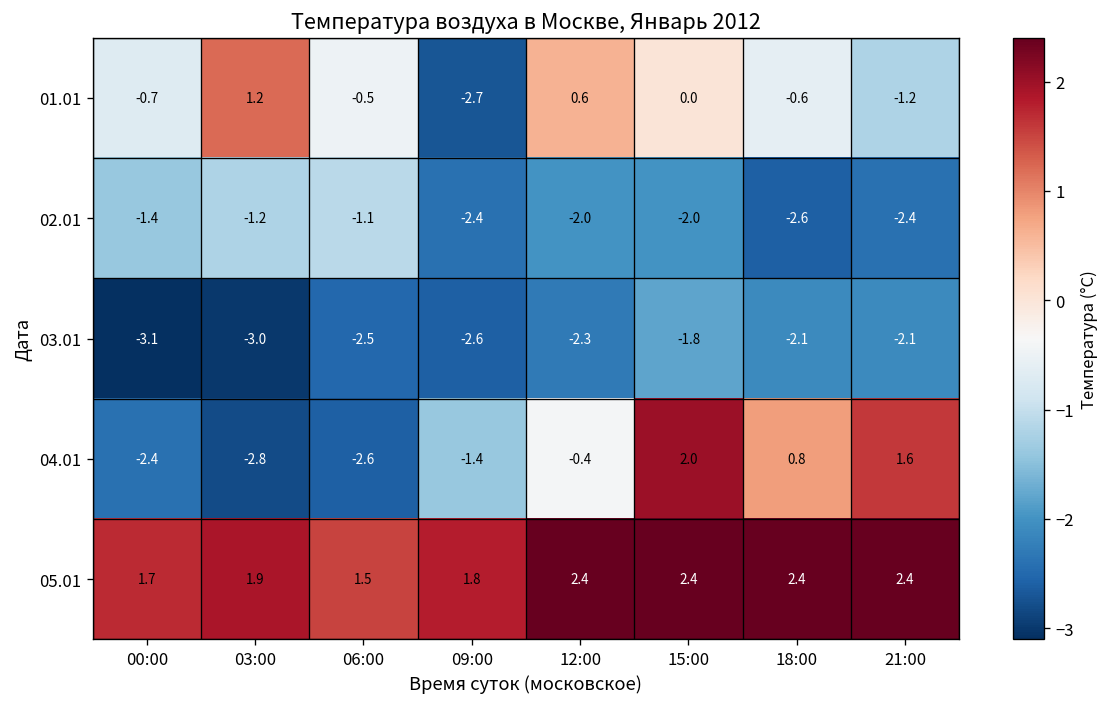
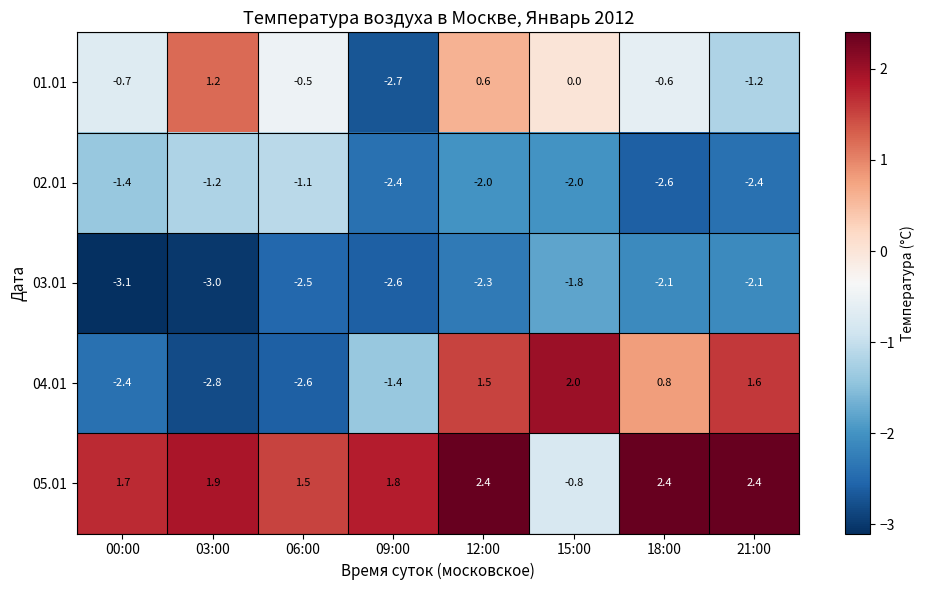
  {
    "01.01": {
      "00:00": -0.7,
      "03:00": 1.2,
      "06:00": -0.5,
      "09:00": -2.7,
      "12:00": 0.6,
      "15:00": 0.0,
      "18:00": -0.6,
      "21:00": -1.2
    },
    "02.01": {
      "00:00": -1.4,
      "03:00": -1.2,
      "06:00": -1.1,
      "09:00": -2.4,
      "12:00": -2.0,
      "15:00": -2.0,
      "18:00": -2.6,
      "21:00": -2.4
    },
    "03.01": {
      "00:00": -3.1,
      "03:00": -3.0,
      "06:00": -2.5,
      "09:00": -2.6,
      "12:00": -2.3,
      "15:00": -1.8,
      "18:00": -2.1,
      "21:00": -2.1
    },
    "04.01": {
      "00:00": -2.4,
      "03:00": -2.8,
      "06:00": -2.6,
      "09:00": -1.4,
-     "12:00": -0.4,
+     "12:00": 1.5,
      "15:00": 2.0,
      "18:00": 0.8,
      "21:00": 1.6
    },
    "05.01": {
      "00:00": 1.7,
      "03:00": 1.9,
      "06:00": 1.5,
      "09:00": 1.8,
      "12:00": 2.4,
-     "15:00": 2.4,
+     "15:00": -0.8,
      "18:00": 2.4,
      "21:00": 2.4
    }
  }
